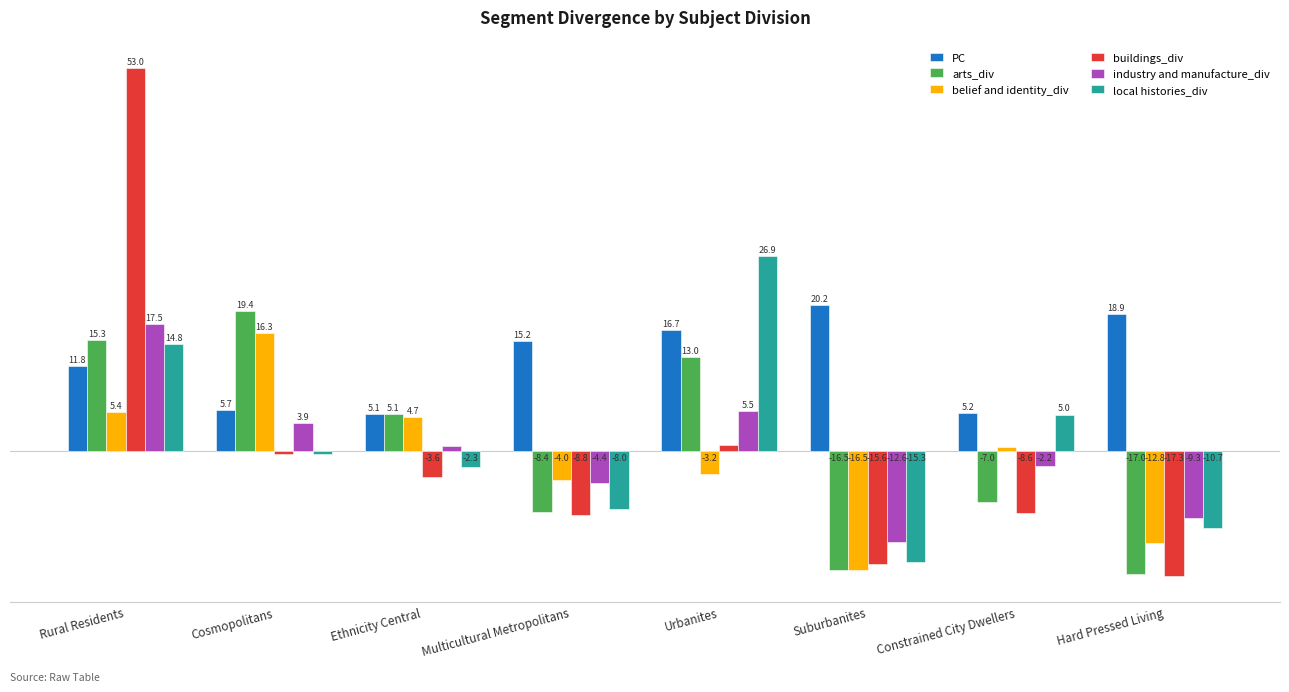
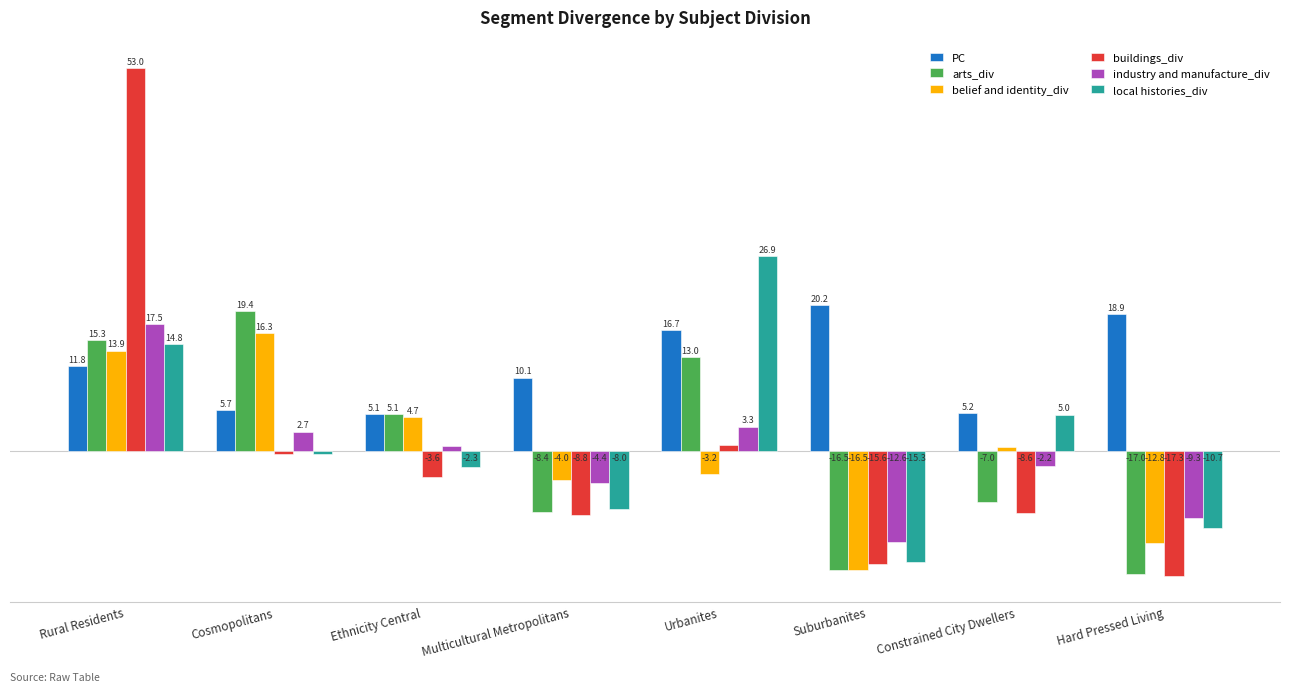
  {
    "PC": {
      "Rural Residents": 11.8,
      "Cosmopolitans": 5.7,
      "Ethnicity Central": 5.1,
-     "Multicultural Metropolitans": 15.2,
+     "Multicultural Metropolitans": 10.1,
      "Urbanites": 16.7,
      "Suburbanites": 20.2,
      "Constrained City Dwellers": 5.2,
      "Hard Pressed Living": 18.9
    },
    "arts_div": {
      "Rural Residents": 15.3,
      "Cosmopolitans": 19.4,
      "Ethnicity Central": 5.1,
      "Multicultural Metropolitans": -8.4,
      "Urbanites": 13.0,
      "Suburbanites": -16.5,
      "Constrained City Dwellers": -7.0,
      "Hard Pressed Living": -17.0
    },
    "belief and identity_div": {
-     "Rural Residents": 5.4,
+     "Rural Residents": 13.9,
      "Cosmopolitans": 16.3,
      "Ethnicity Central": 4.7,
      "Multicultural Metropolitans": -4.0,
      "Urbanites": -3.2,
      "Suburbanites": -16.5,
      "Hard Pressed Living": -12.8
    },
    "buildings_div": {
      "Rural Residents": 53.0,
      "Ethnicity Central": -3.6,
      "Multicultural Metropolitans": -8.8,
      "Suburbanites": -15.6,
      "Constrained City Dwellers": -8.6,
      "Hard Pressed Living": -17.3
    },
    "industry and manufacture_div": {
      "Rural Residents": 17.5,
-     "Cosmopolitans": 3.9,
+     "Cosmopolitans": 2.7,
      "Multicultural Metropolitans": -4.4,
-     "Urbanites": 5.5,
+     "Urbanites": 3.3,
      "Suburbanites": -12.6,
      "Constrained City Dwellers": -2.2,
      "Hard Pressed Living": -9.3
    },
    "local histories_div": {
      "Rural Residents": 14.8,
      "Ethnicity Central": -2.3,
      "Multicultural Metropolitans": -8.0,
      "Urbanites": 26.9,
      "Suburbanites": -15.3,
      "Constrained City Dwellers": 5.0,
      "Hard Pressed Living": -10.7
    }
  }
